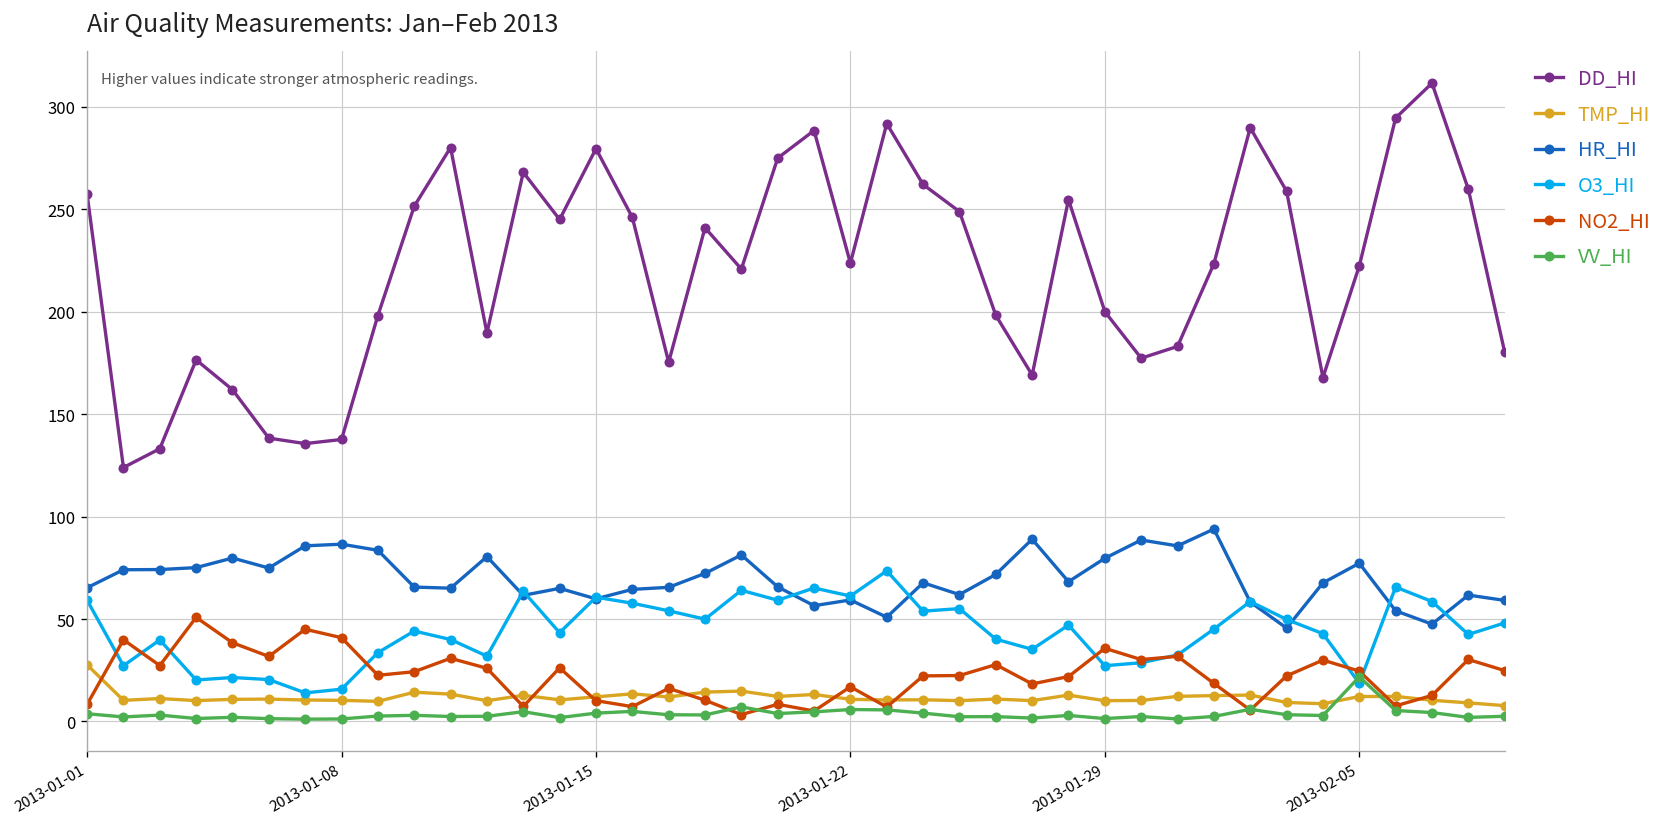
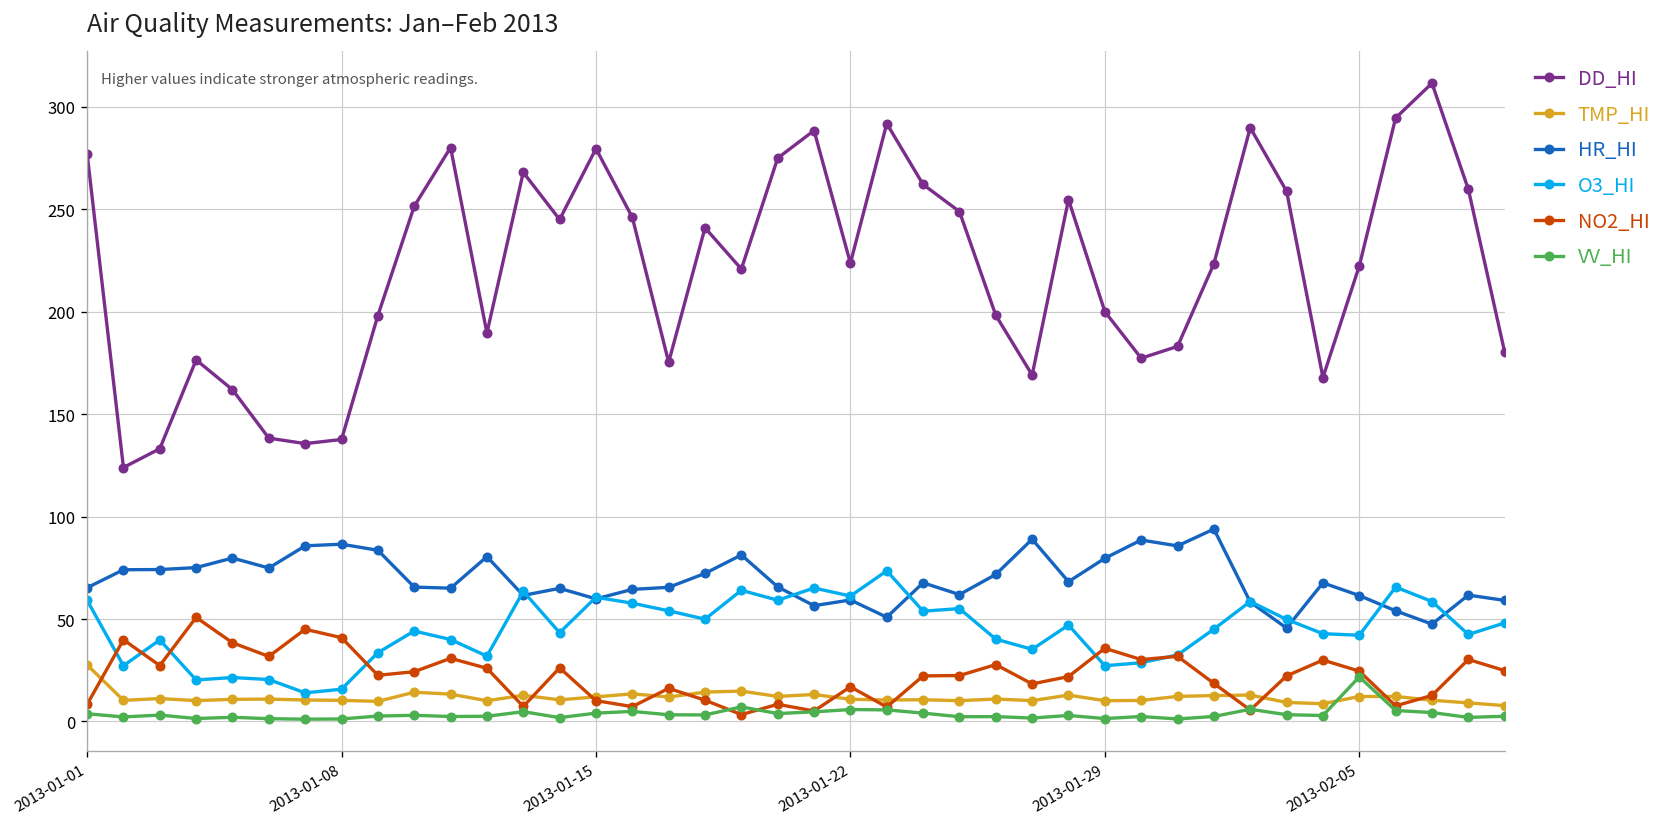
  {
    "DD_HI": {
-     "2013-01-01": 257,
+     "2013-01-01": 277,
      "2013-01-08": 138,
      "2013-01-15": 279,
      "2013-01-22": 224,
      "2013-01-29": 200,
      "2013-02-05": 222
    },
    "TMP_HI": {
      "2013-01-01": 28,
      "2013-01-08": 10,
      "2013-01-15": 12,
      "2013-01-22": 11,
      "2013-01-29": 10,
      "2013-02-05": 12
    },
    "HR_HI": {
      "2013-01-01": 65,
      "2013-01-08": 87,
      "2013-01-22": 59,
      "2013-01-29": 80,
-     "2013-02-05": 77
+     "2013-02-05": 61
    },
    "O3_HI": {
      "2013-01-01": 59,
      "2013-01-08": 16,
      "2013-01-22": 61,
      "2013-01-29": 27,
-     "2013-02-05": 19
+     "2013-02-05": 42
    },
    "NO2_HI": {
      "2013-01-01": 8,
      "2013-01-08": 41,
      "2013-01-15": 10,
      "2013-01-22": 17,
      "2013-01-29": 36,
      "2013-02-05": 25
    },
    "VV_HI": {
      "2013-01-01": 4,
      "2013-01-08": 1,
      "2013-01-15": 4,
      "2013-01-22": 6,
      "2013-01-29": 1,
      "2013-02-05": 22
    }
  }
